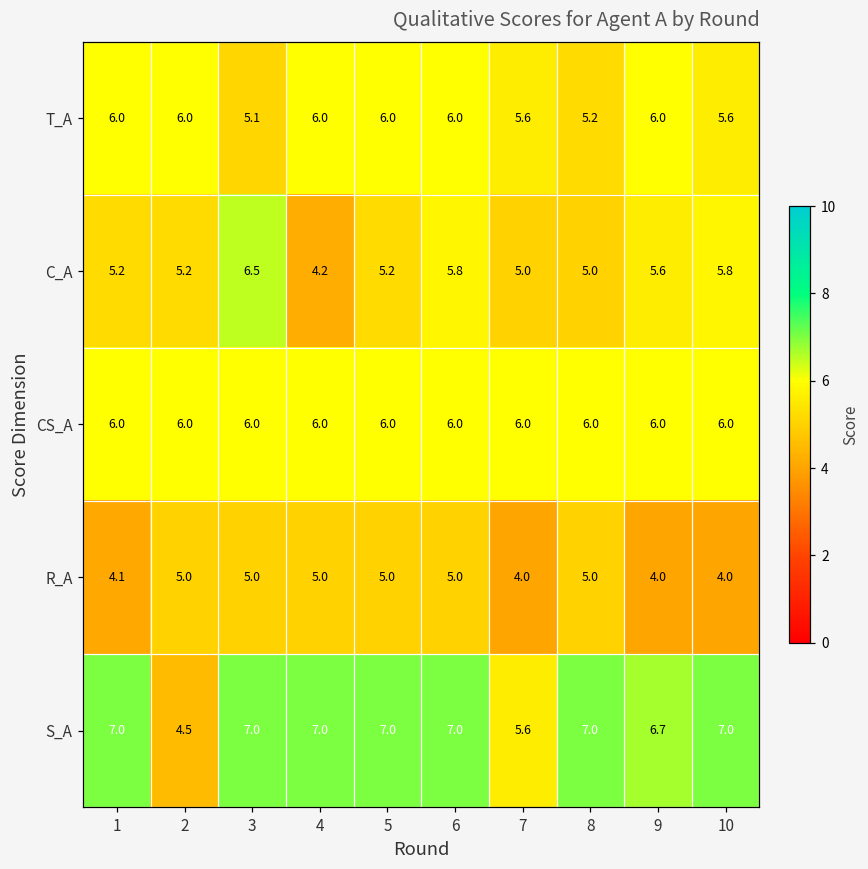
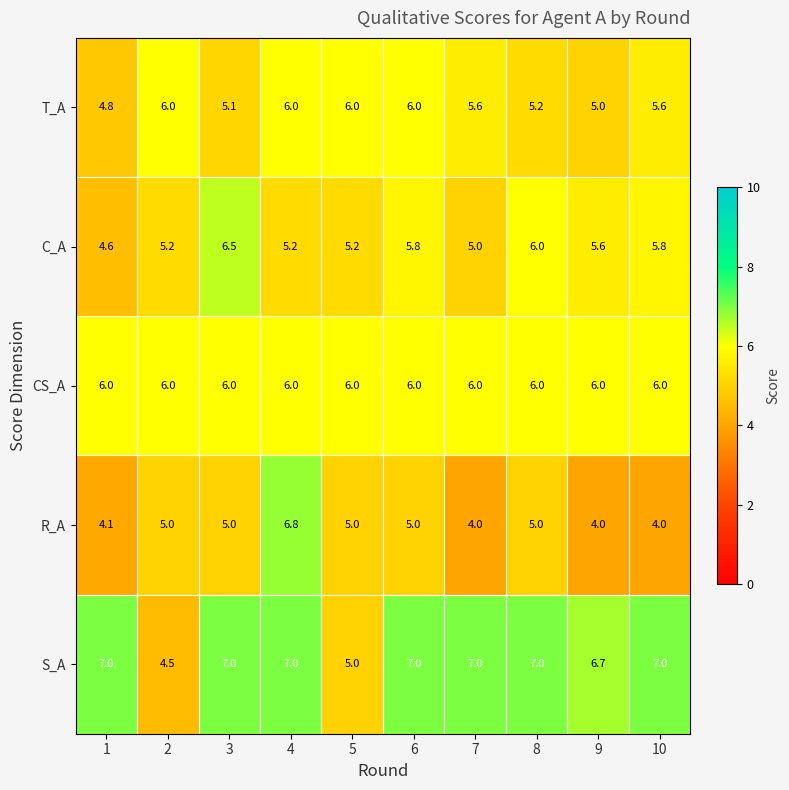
  {
    "T_A": {
-     "1": 6.0,
+     "1": 4.8,
      "2": 6.0,
      "3": 5.1,
      "4": 6.0,
      "5": 6.0,
      "6": 6.0,
      "7": 5.6,
      "8": 5.2,
-     "9": 6.0,
+     "9": 5.0,
      "10": 5.6
    },
    "C_A": {
-     "1": 5.2,
+     "1": 4.6,
      "2": 5.2,
      "3": 6.5,
-     "4": 4.2,
+     "4": 5.2,
      "5": 5.2,
      "6": 5.8,
      "7": 5.0,
-     "8": 5.0,
+     "8": 6.0,
      "9": 5.6,
      "10": 5.8
    },
    "CS_A": {
      "1": 6.0,
      "2": 6.0,
      "3": 6.0,
      "4": 6.0,
      "5": 6.0,
      "6": 6.0,
      "7": 6.0,
      "8": 6.0,
      "9": 6.0,
      "10": 6.0
    },
    "R_A": {
      "1": 4.1,
      "2": 5.0,
      "3": 5.0,
-     "4": 5.0,
+     "4": 6.8,
      "5": 5.0,
      "6": 5.0,
      "7": 4.0,
      "8": 5.0,
      "9": 4.0,
      "10": 4.0
    },
    "S_A": {
      "1": 7.0,
      "2": 4.5,
      "3": 7.0,
      "4": 7.0,
-     "5": 7.0,
+     "5": 5.0,
      "6": 7.0,
-     "7": 5.6,
+     "7": 7.0,
      "8": 7.0,
      "9": 6.7,
      "10": 7.0
    }
  }
